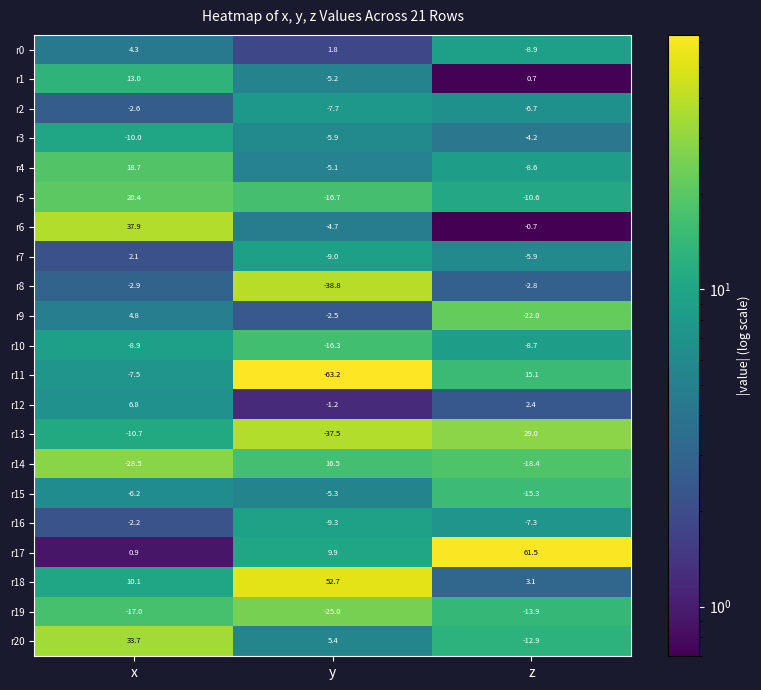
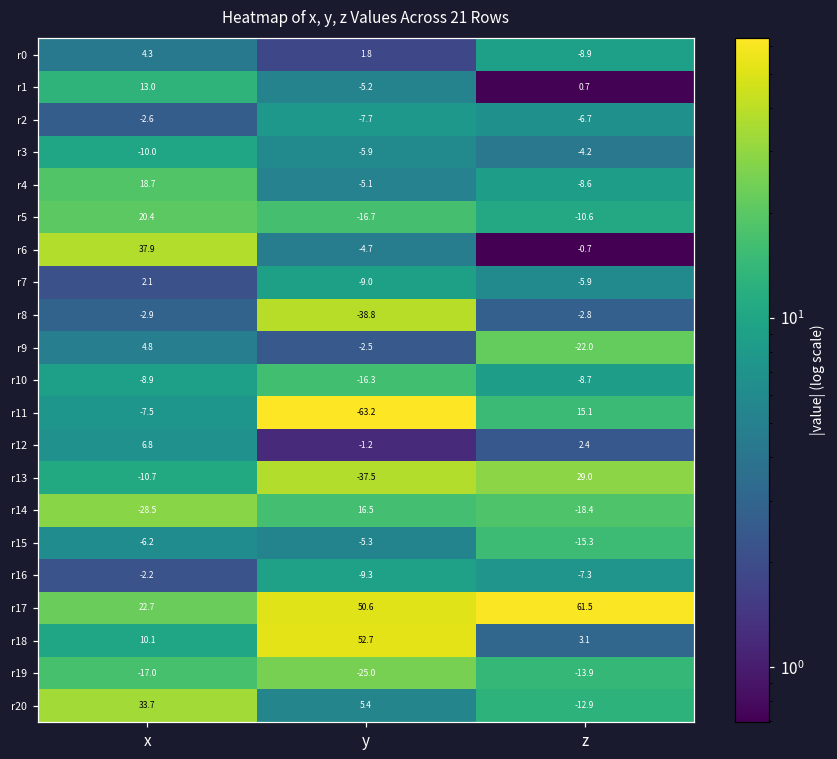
  {
    "r0": {
      "x": 4.3,
      "y": 1.8,
      "z": -8.9
    },
    "r1": {
      "x": 13.0,
      "y": -5.2,
      "z": 0.7
    },
    "r2": {
      "x": -2.6,
      "y": -7.7,
      "z": -6.7
    },
    "r3": {
      "x": -10.0,
      "y": -5.9,
      "z": -4.2
    },
    "r4": {
      "x": 18.7,
      "y": -5.1,
      "z": -8.6
    },
    "r5": {
      "x": 20.4,
      "y": -16.7,
      "z": -10.6
    },
    "r6": {
      "x": 37.9,
      "y": -4.7,
      "z": -0.7
    },
    "r7": {
      "x": 2.1,
      "y": -9.0,
      "z": -5.9
    },
    "r8": {
      "x": -2.9,
      "y": -38.8,
      "z": -2.8
    },
    "r9": {
      "x": 4.8,
      "y": -2.5,
      "z": -22.0
    },
    "r10": {
      "x": -8.9,
      "y": -16.3,
      "z": -8.7
    },
    "r11": {
      "x": -7.5,
      "y": -63.2,
      "z": 15.1
    },
    "r12": {
      "x": 6.8,
      "y": -1.2,
      "z": 2.4
    },
    "r13": {
      "x": -10.7,
      "y": -37.5,
      "z": 29.0
    },
    "r14": {
      "x": -28.5,
      "y": 16.5,
      "z": -18.4
    },
    "r15": {
      "x": -6.2,
      "y": -5.3,
      "z": -15.3
    },
    "r16": {
      "x": -2.2,
      "y": -9.3,
      "z": -7.3
    },
    "r17": {
-     "x": 0.9,
-     "y": 9.9,
+     "x": 22.7,
+     "y": 50.6,
      "z": 61.5
    },
    "r18": {
      "x": 10.1,
      "y": 52.7,
      "z": 3.1
    },
    "r19": {
      "x": -17.0,
      "y": -25.0,
      "z": -13.9
    },
    "r20": {
      "x": 33.7,
      "y": 5.4,
      "z": -12.9
    }
  }
